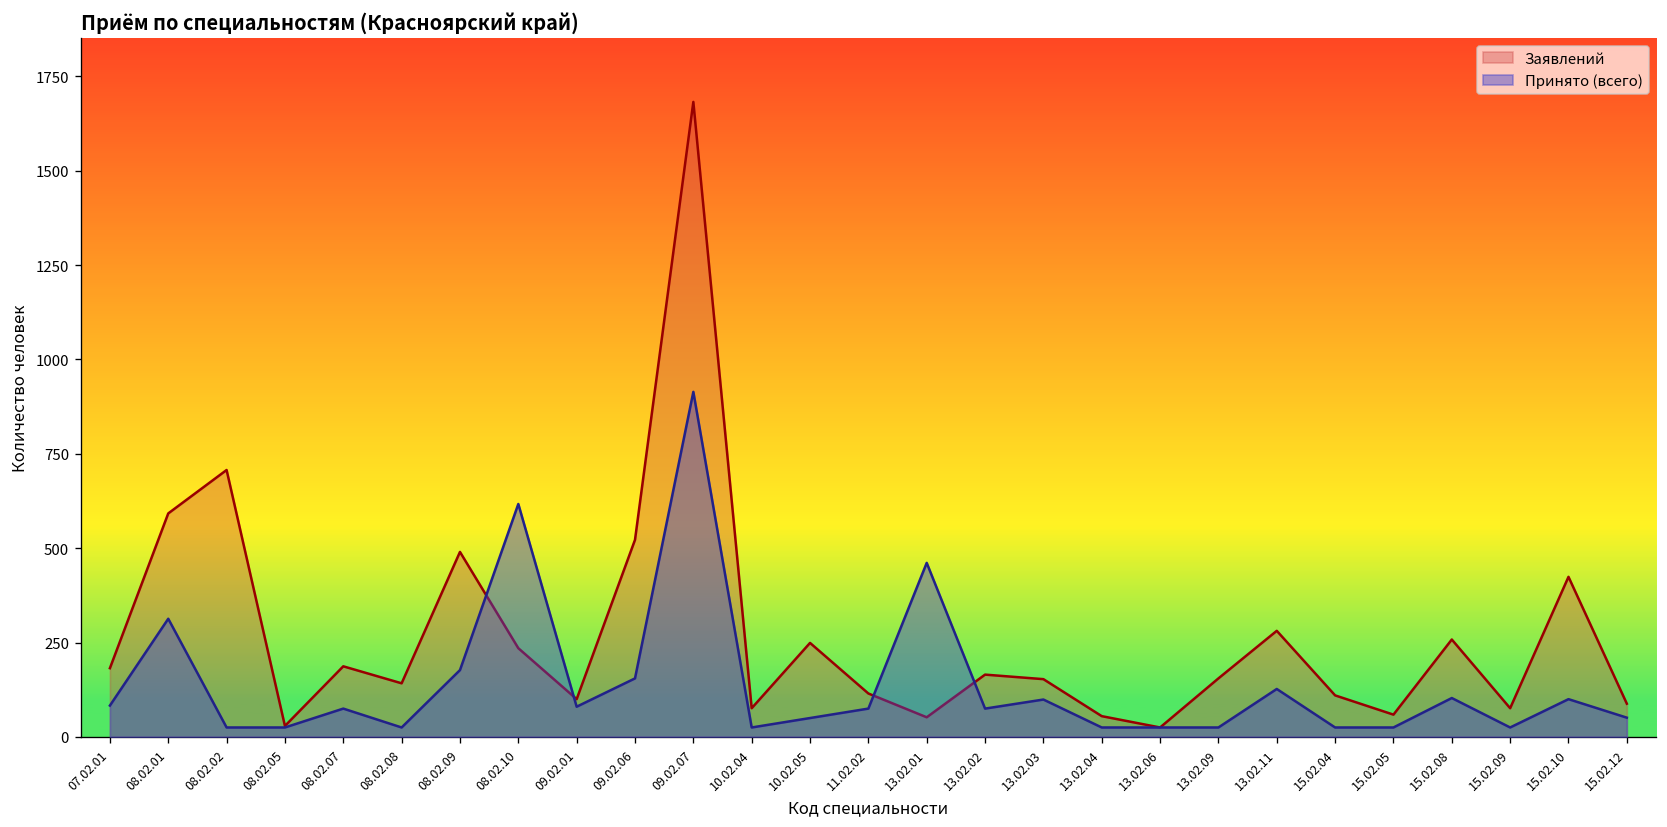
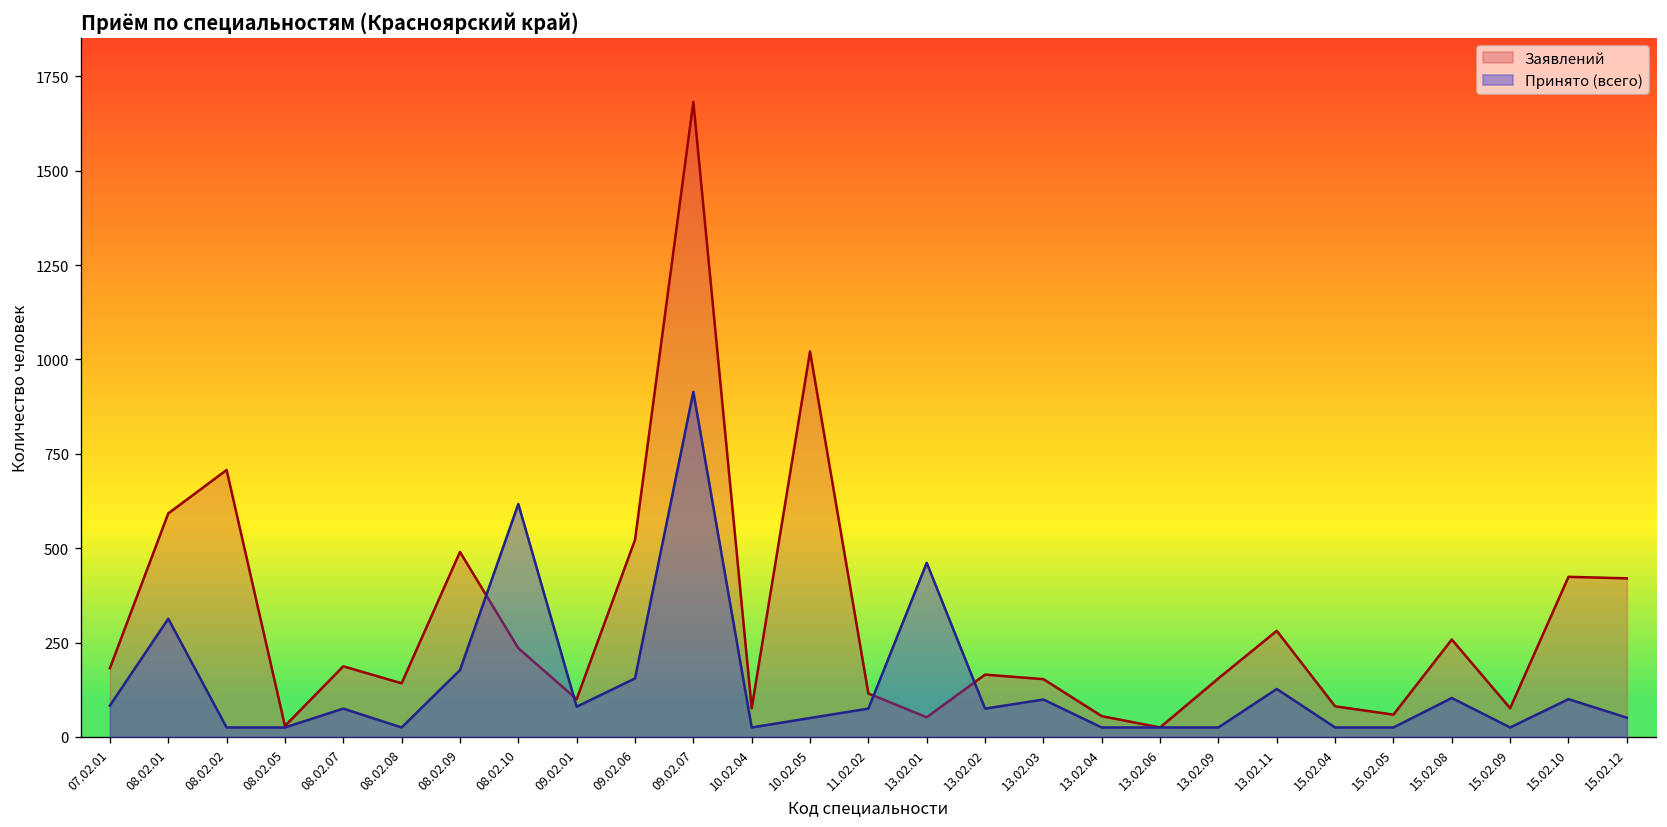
  {
    "Заявлений": {
      "07.02.01": 180,
      "08.02.01": 590,
      "08.02.02": 710,
      "08.02.07": 190,
      "08.02.08": 140,
      "08.02.09": 490,
      "08.02.10": 240,
      "09.02.01": 100,
      "09.02.06": 520,
      "09.02.07": 1680,
      "10.02.04": 80,
-     "10.02.05": 250,
+     "10.02.05": 1020,
      "11.02.02": 120,
      "13.02.01": 50,
      "13.02.02": 170,
      "13.02.03": 150,
      "13.02.04": 60,
      "13.02.09": 160,
      "13.02.11": 280,
-     "15.02.04": 110,
+     "15.02.04": 80,
      "15.02.05": 60,
      "15.02.08": 260,
      "15.02.09": 80,
      "15.02.10": 420,
-     "15.02.12": 90
+     "15.02.12": 420
    },
    "Принято (всего)": {
      "07.02.01": 80,
      "08.02.01": 310,
      "08.02.02": 30,
      "08.02.07": 80,
      "08.02.08": 30,
      "08.02.09": 180,
      "08.02.10": 620,
      "09.02.01": 80,
      "09.02.06": 160,
      "09.02.07": 910,
      "10.02.04": 30,
      "10.02.05": 50,
      "11.02.02": 80,
      "13.02.01": 460,
      "13.02.02": 80,
      "13.02.03": 100,
      "13.02.04": 30,
      "13.02.09": 30,
      "13.02.11": 130,
      "15.02.04": 30,
      "15.02.05": 30,
      "15.02.08": 100,
      "15.02.09": 30,
      "15.02.10": 100,
      "15.02.12": 50
    }
  }
